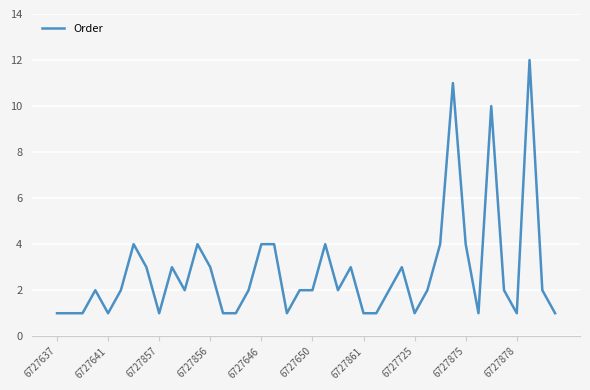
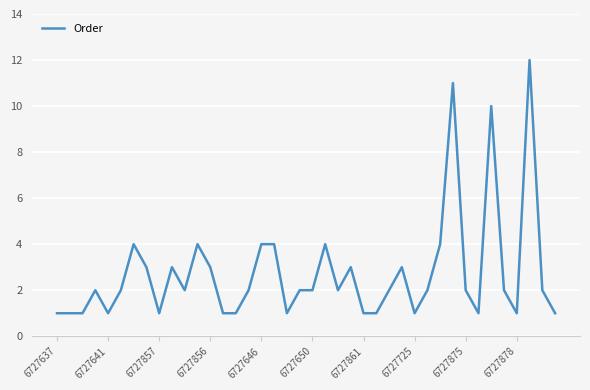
  {
    "6727637": 1,
    "6727641": 1,
    "6727857": 1,
    "6727856": 3,
    "6727646": 4,
    "6727650": 2,
    "6727861": 1,
    "6727725": 1,
-   "6727875": 4,
+   "6727875": 2,
    "6727878": 1
  }
